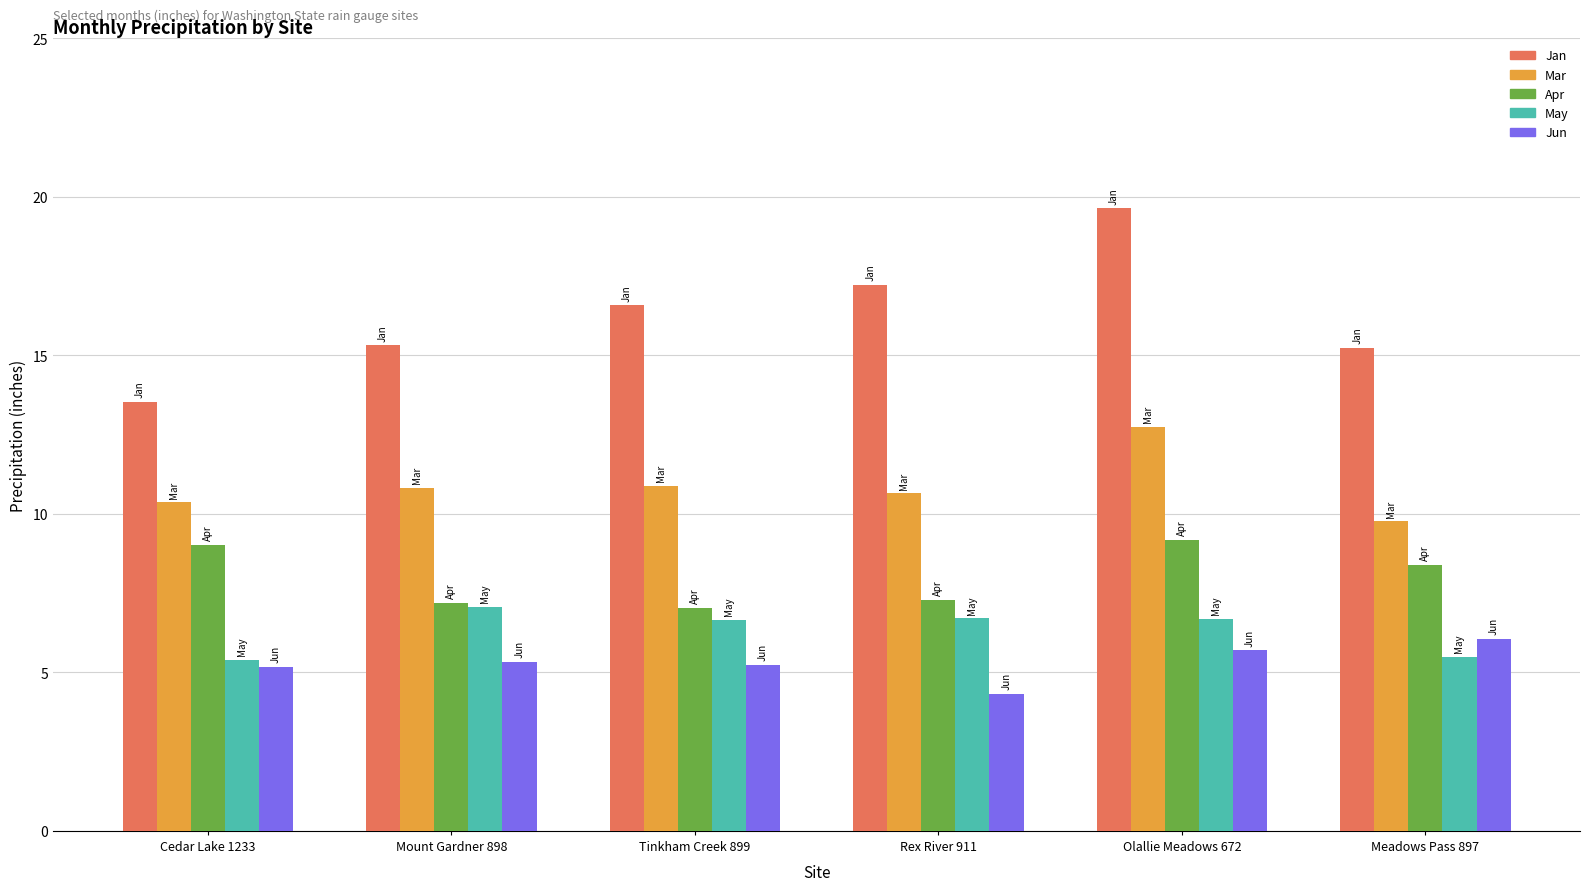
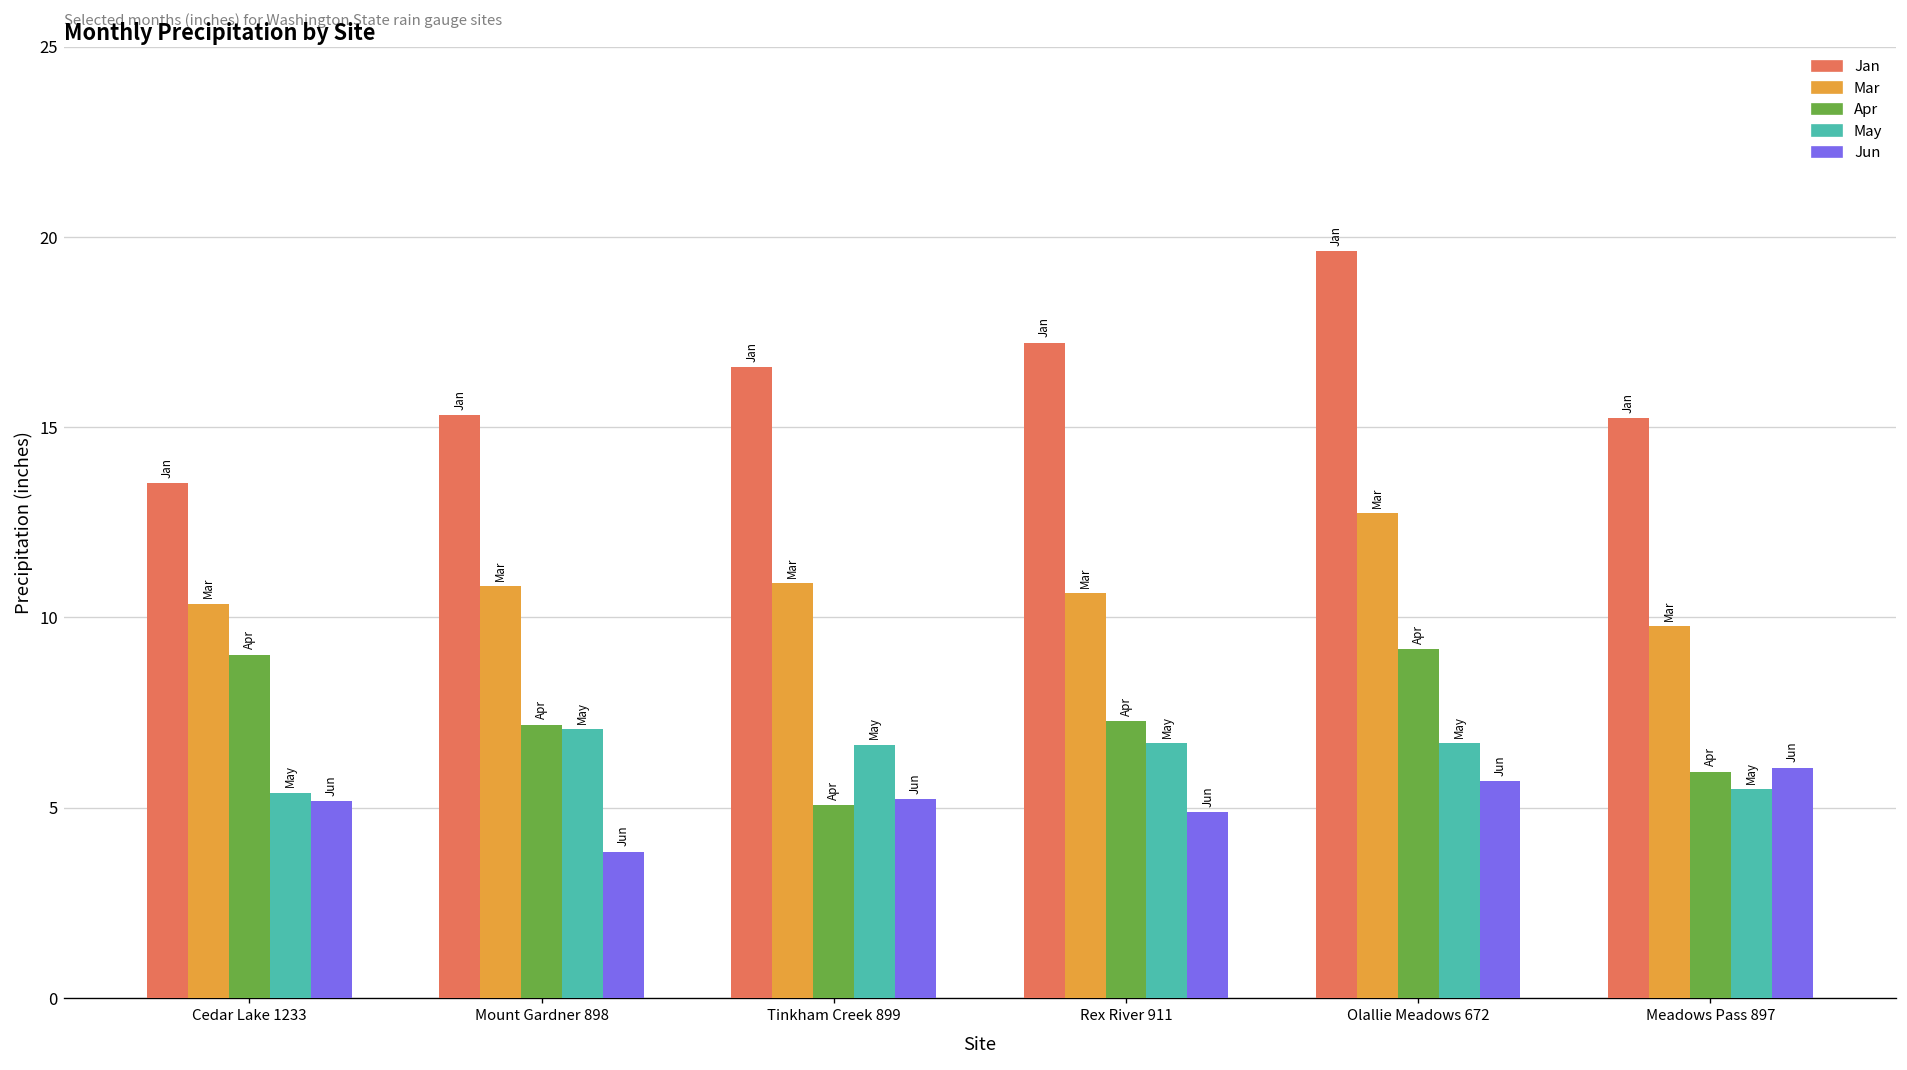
  {
    "Apr": {
      "Cedar Lake 1233": 9.0,
      "Mount Gardner 898": 7.2,
-     "Tinkham Creek 899": 7.0,
+     "Tinkham Creek 899": 5.1,
      "Rex River 911": 7.3,
      "Olallie Meadows 672": 9.2,
-     "Meadows Pass 897": 8.4
+     "Meadows Pass 897": 5.9
    },
    "May": {
      "Cedar Lake 1233": 5.4,
      "Mount Gardner 898": 7.1,
      "Tinkham Creek 899": 6.7,
      "Rex River 911": 6.7,
      "Olallie Meadows 672": 6.7,
      "Meadows Pass 897": 5.5
    },
    "Jun": {
      "Cedar Lake 1233": 5.2,
-     "Mount Gardner 898": 5.3,
+     "Mount Gardner 898": 3.8,
      "Tinkham Creek 899": 5.2,
-     "Rex River 911": 4.3,
+     "Rex River 911": 4.9,
      "Olallie Meadows 672": 5.7,
      "Meadows Pass 897": 6.1
    }
  }
